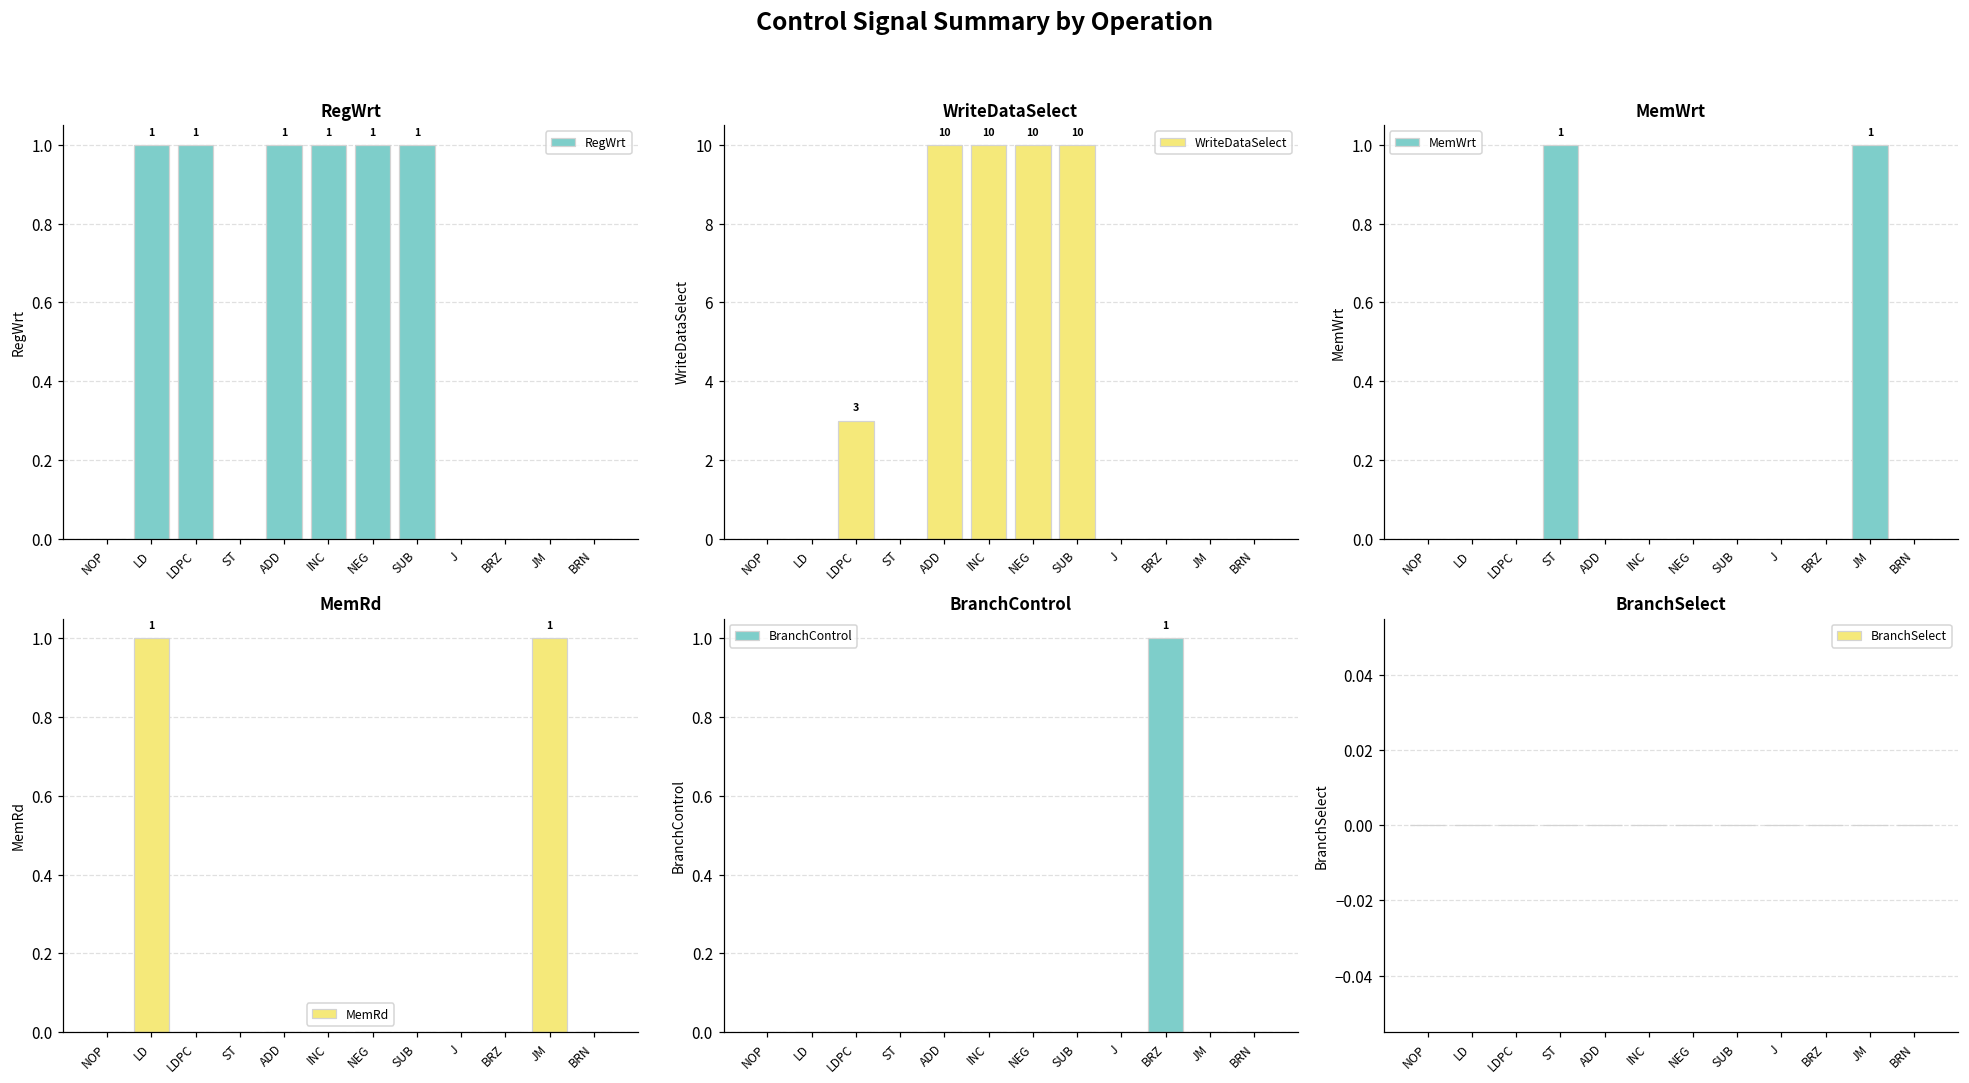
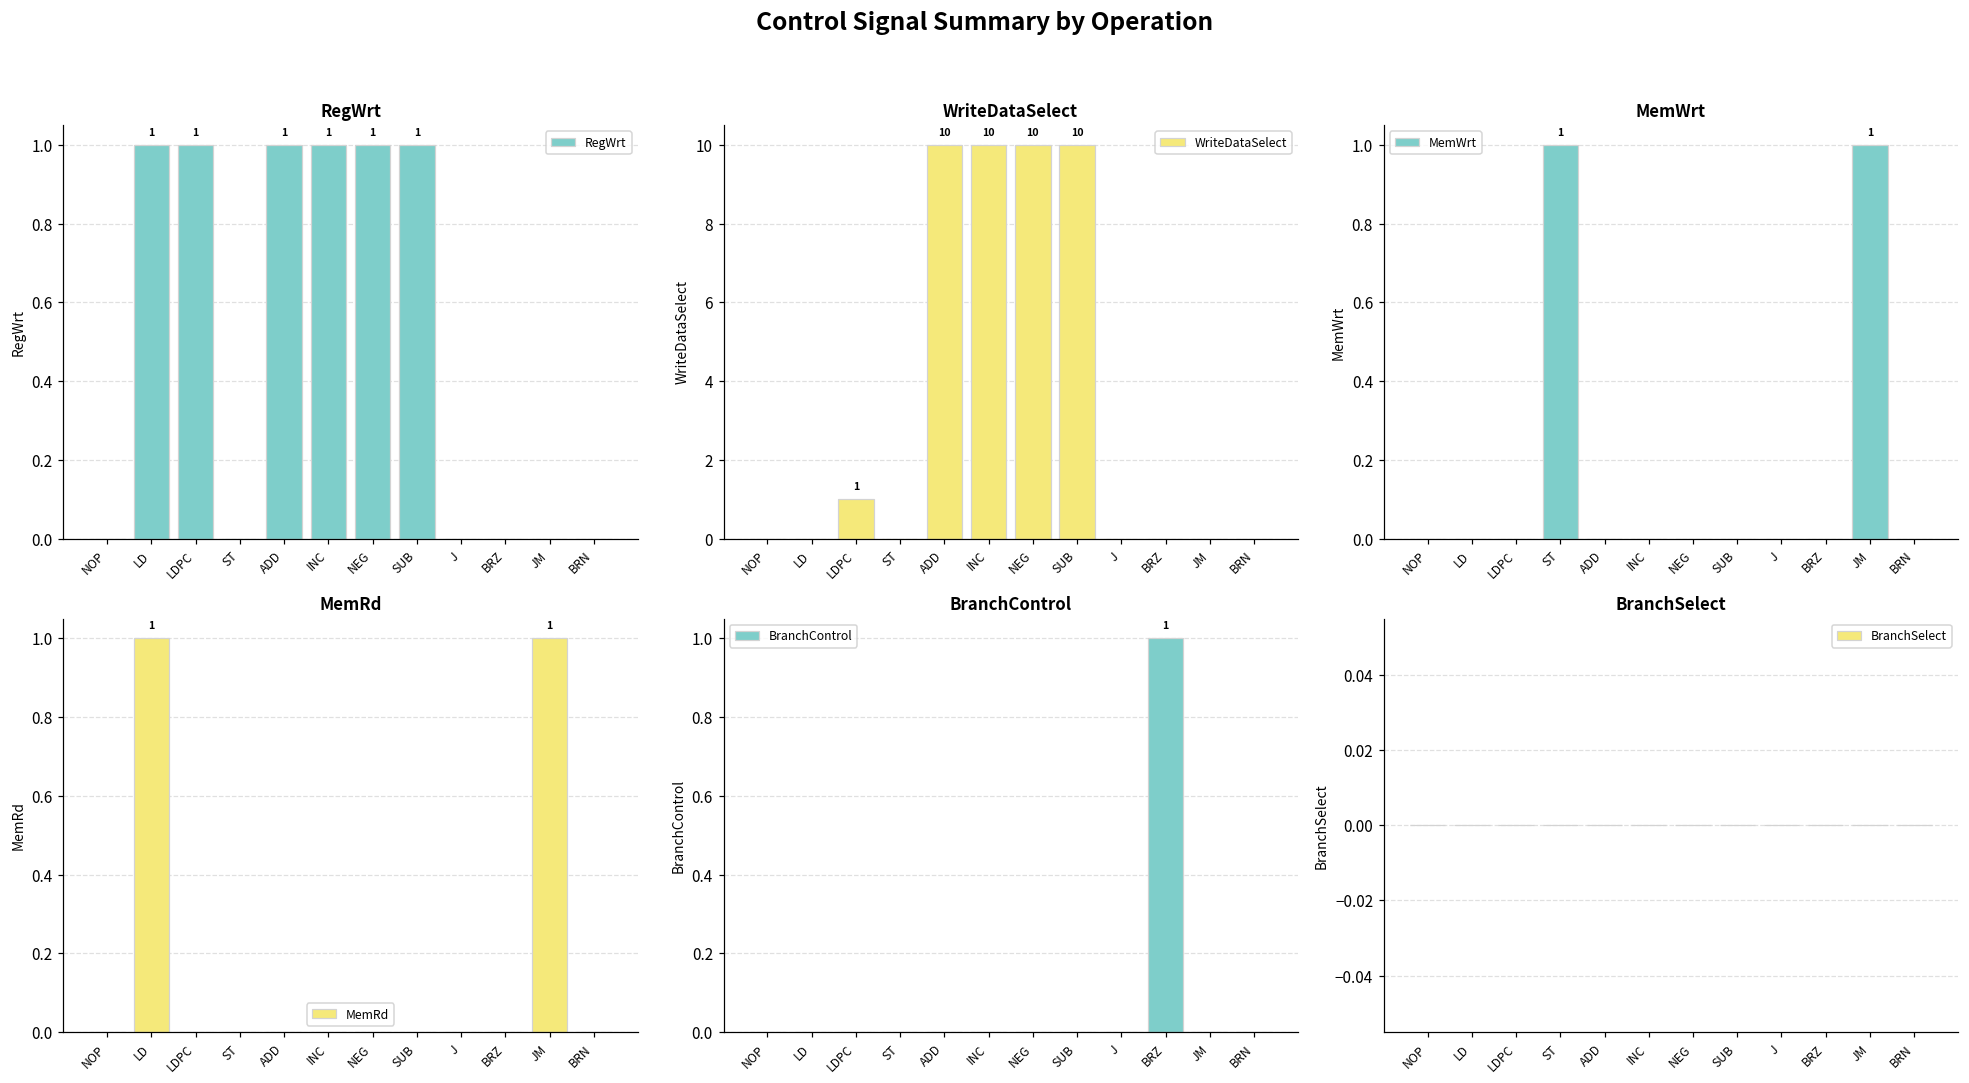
  {
    "RegWrt": {
      "LD": 1,
      "LDPC": 1,
      "ADD": 1,
      "INC": 1,
      "NEG": 1,
      "SUB": 1
    },
    "WriteDataSelect": {
-     "LDPC": 3,
+     "LDPC": 1,
      "ADD": 10,
      "INC": 10,
      "NEG": 10,
      "SUB": 10
    },
    "MemWrt": {
      "ST": 1,
      "JM": 1
    },
    "MemRd": {
      "LD": 1,
      "JM": 1
    },
    "BranchControl": {
      "BRZ": 1
    },
    "BranchSelect": {
      "NOP": 0.000,
      "LD": 0.000,
      "LDPC": 0.000,
      "ST": 0.000,
      "ADD": 0.000,
      "INC": 0.000,
      "NEG": 0.000,
      "SUB": 0.000,
      "J": 0.000,
      "BRZ": 0.000,
      "JM": 0.000,
      "BRN": 0.000
    }
  }
